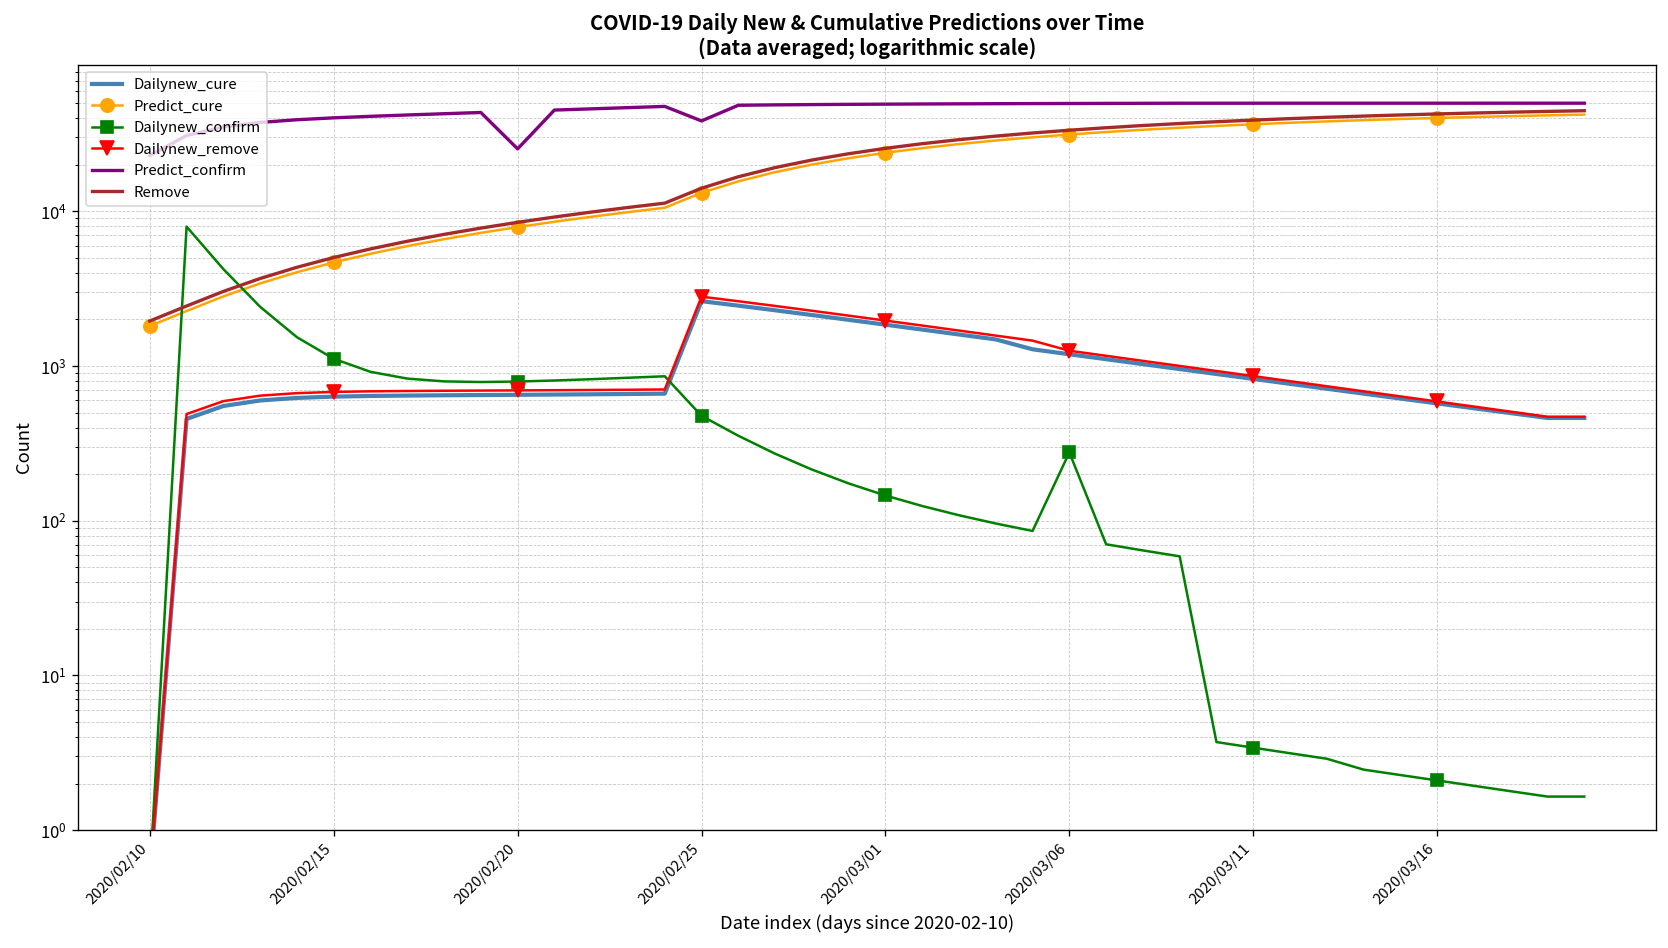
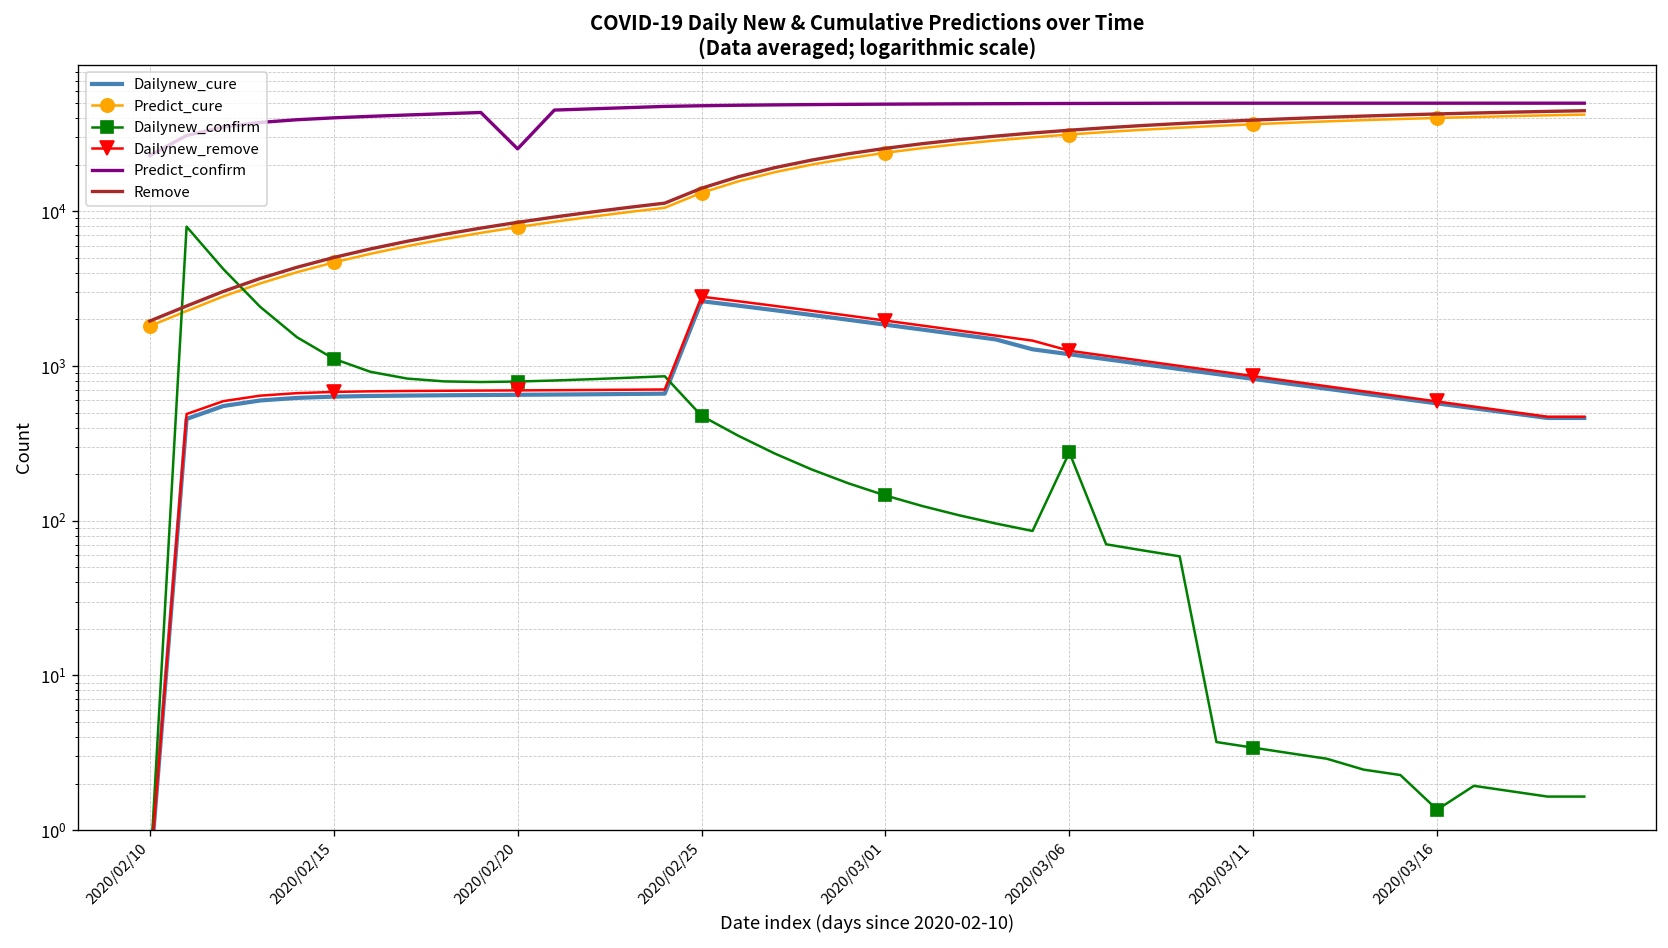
  {
    "Dailynew_cure": {
      "2020/02/15": 600,
      "2020/02/20": 700,
      "2020/02/25": 2600,
      "2020/03/01": 1900,
      "2020/03/06": 1200
    },
    "Predict_cure": {
      "2020/02/10": 1800,
      "2020/02/15": 4700,
      "2020/02/20": 8000,
      "2020/02/25": 13000,
      "2020/03/01": 24000,
      "2020/03/06": 31000,
      "2020/03/11": 37000,
      "2020/03/16": 40000
    },
    "Dailynew_confirm": {
      "2020/02/15": 1100,
      "2020/02/20": 800,
      "2020/02/25": 480,
      "2020/03/01": 150,
      "2020/03/06": 280,
      "2020/03/11": 3.4,
-     "2020/03/16": 2.1
+     "2020/03/16": 1.4
    },
    "Dailynew_remove": {
      "2020/02/15": 700,
      "2020/02/20": 700,
      "2020/02/25": 2800,
      "2020/03/01": 2000,
      "2020/03/06": 1300
    },
    "Predict_confirm": {
      "2020/02/15": 40000,
      "2020/02/20": 25000,
-     "2020/02/25": 38000,
+     "2020/02/25": 48000,
      "2020/03/01": 49000,
      "2020/03/06": 50000,
      "2020/03/11": 50000,
      "2020/03/16": 50000
    },
    "Remove": {
      "2020/02/10": 2000,
      "2020/02/15": 5000,
      "2020/02/20": 8000,
      "2020/02/25": 14000,
      "2020/03/01": 26000,
      "2020/03/06": 33000,
      "2020/03/11": 39000,
      "2020/03/16": 43000
    }
  }
